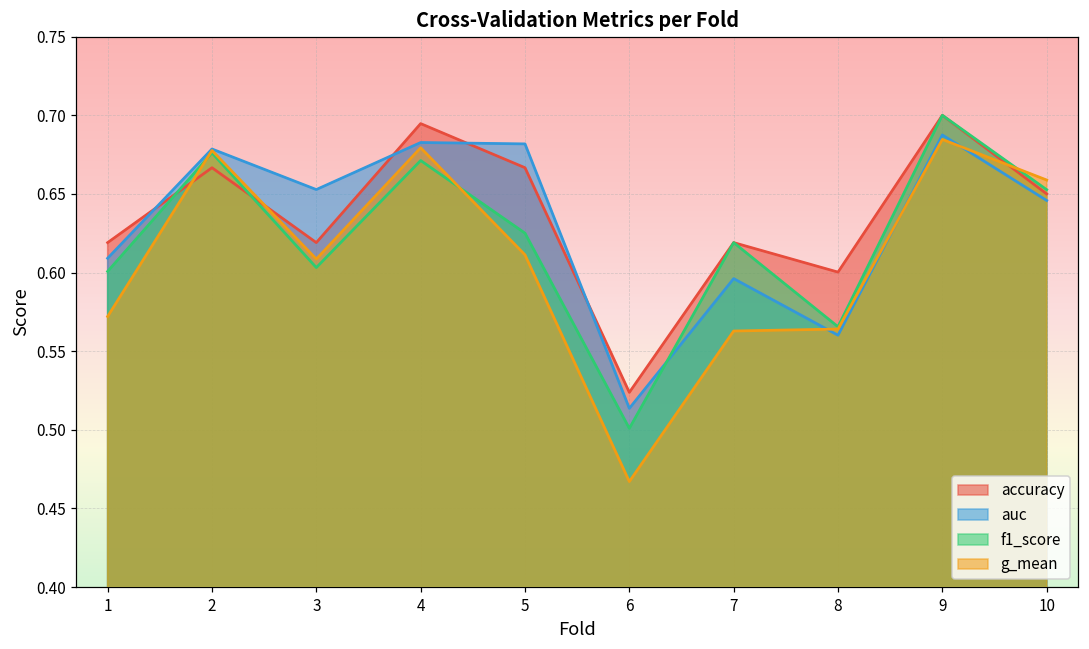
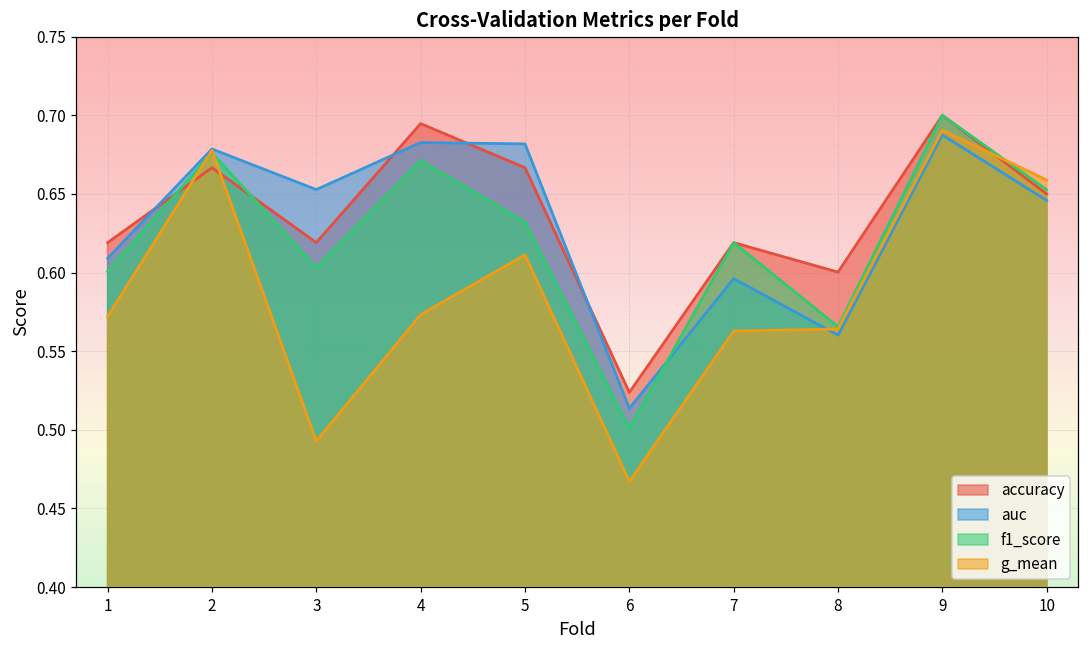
  {
    "accuracy": {
      "1": 0.619,
      "2": 0.667,
      "3": 0.619,
      "4": 0.695,
      "5": 0.667,
      "6": 0.524,
      "8": 0.600,
      "10": 0.650
    },
    "auc": {
      "1": 0.609,
      "3": 0.653,
      "4": 0.683,
      "5": 0.682,
      "6": 0.514,
      "7": 0.596,
      "8": 0.560,
      "9": 0.688,
      "10": 0.646
    },
    "f1_score": {
      "1": 0.601,
      "3": 0.603,
      "4": 0.671,
-     "5": 0.625,
+     "5": 0.632,
      "6": 0.501,
      "10": 0.653
    },
    "g_mean": {
      "1": 0.572,
-     "3": 0.609,
-     "4": 0.679,
+     "3": 0.493,
+     "4": 0.573,
      "5": 0.611,
      "6": 0.467,
      "7": 0.563,
-     "9": 0.685,
+     "9": 0.691,
      "10": 0.659
    }
  }
